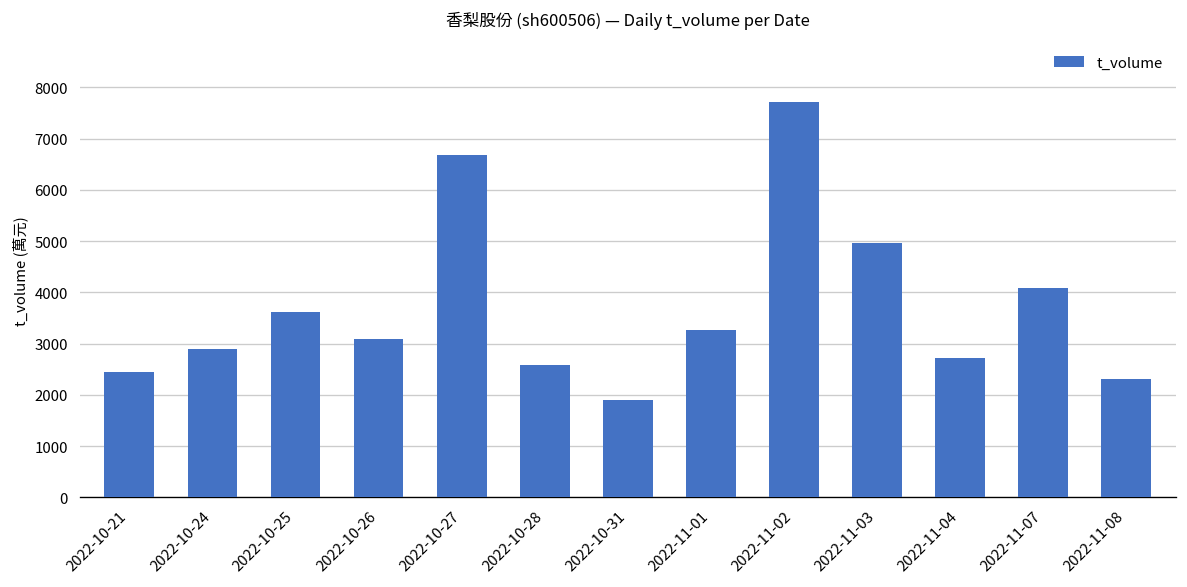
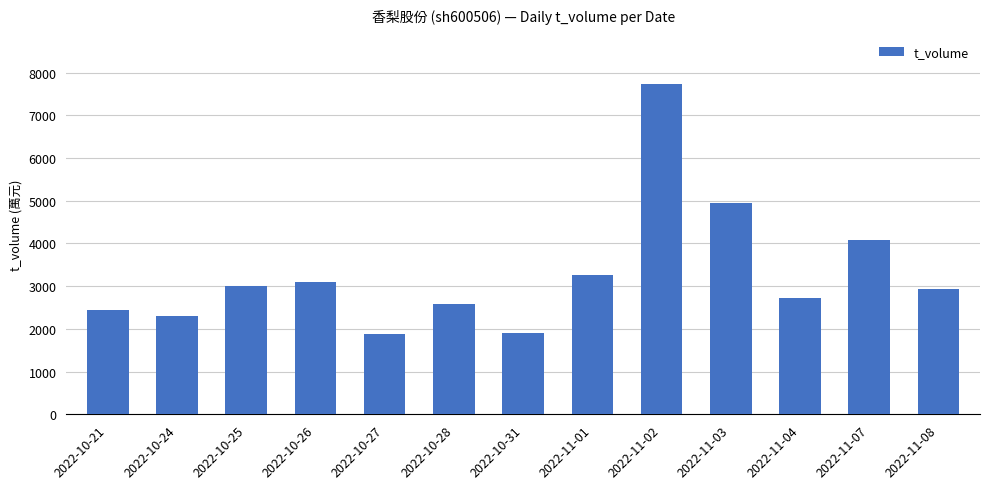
  {
    "2022-10-21": 2400,
-   "2022-10-24": 2900,
-   "2022-10-25": 3600,
+   "2022-10-24": 2300,
+   "2022-10-25": 3000,
    "2022-10-26": 3100,
-   "2022-10-27": 6700,
+   "2022-10-27": 1900,
    "2022-10-28": 2600,
    "2022-10-31": 1900,
    "2022-11-01": 3300,
    "2022-11-02": 7700,
    "2022-11-03": 5000,
    "2022-11-04": 2700,
    "2022-11-07": 4100,
-   "2022-11-08": 2300
+   "2022-11-08": 2900
  }
